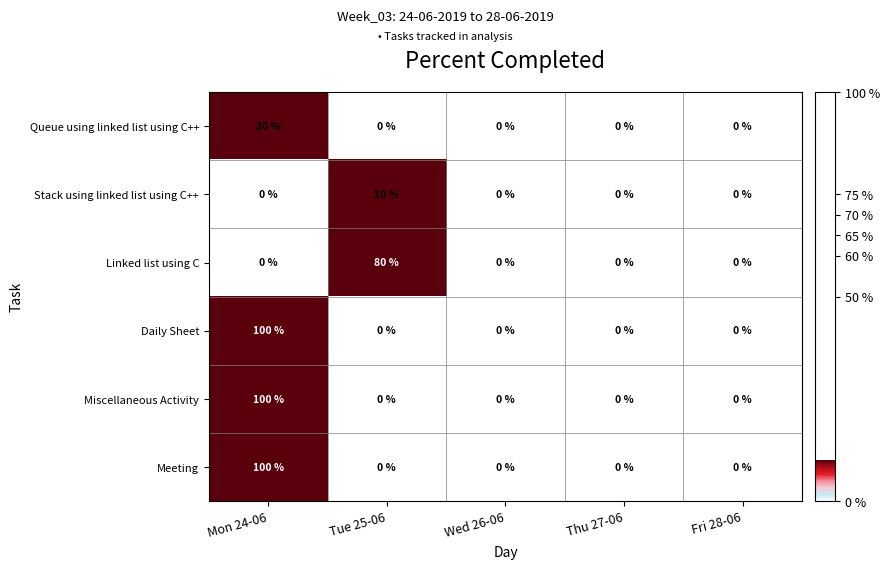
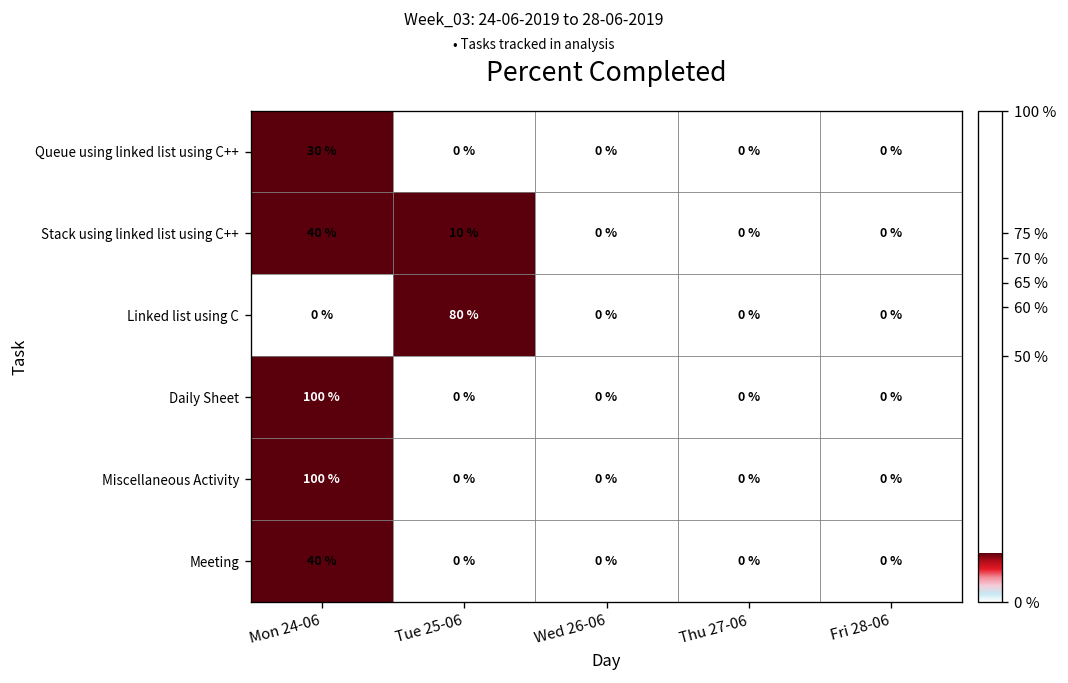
  {
    "Queue using linked list using C++": {
      "Mon 24-06": "30 %",
      "Tue 25-06": "0 %",
      "Wed 26-06": "0 %",
      "Thu 27-06": "0 %",
      "Fri 28-06": "0 %"
    },
    "Stack using linked list using C++": {
-     "Mon 24-06": "0 %",
+     "Mon 24-06": "40 %",
      "Tue 25-06": "10 %",
      "Wed 26-06": "0 %",
      "Thu 27-06": "0 %",
      "Fri 28-06": "0 %"
    },
    "Linked list using C": {
      "Mon 24-06": "0 %",
      "Tue 25-06": "80 %",
      "Wed 26-06": "0 %",
      "Thu 27-06": "0 %",
      "Fri 28-06": "0 %"
    },
    "Daily Sheet": {
      "Mon 24-06": "100 %",
      "Tue 25-06": "0 %",
      "Wed 26-06": "0 %",
      "Thu 27-06": "0 %",
      "Fri 28-06": "0 %"
    },
    "Miscellaneous Activity": {
      "Mon 24-06": "100 %",
      "Tue 25-06": "0 %",
      "Wed 26-06": "0 %",
      "Thu 27-06": "0 %",
      "Fri 28-06": "0 %"
    },
    "Meeting": {
-     "Mon 24-06": "100 %",
+     "Mon 24-06": "40 %",
      "Tue 25-06": "0 %",
      "Wed 26-06": "0 %",
      "Thu 27-06": "0 %",
      "Fri 28-06": "0 %"
    }
  }
